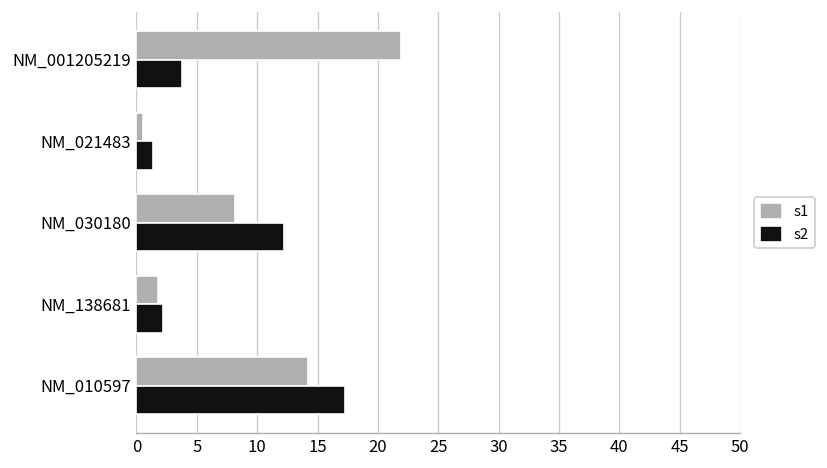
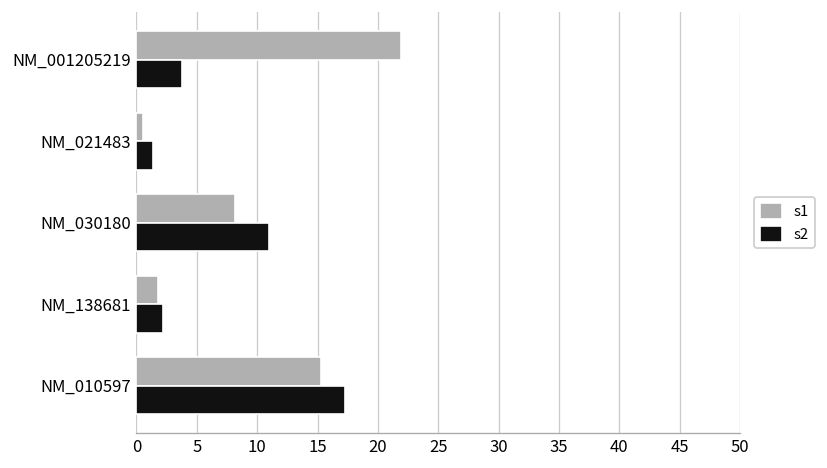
  {
    "s1": {
      "NM_001205219": 21.9,
      "NM_021483": 0.5,
      "NM_030180": 8.1,
      "NM_138681": 1.8,
-     "NM_010597": 14.2
+     "NM_010597": 15.3
    },
    "s2": {
      "NM_001205219": 3.8,
      "NM_021483": 1.4,
-     "NM_030180": 12.2,
+     "NM_030180": 10.9,
      "NM_138681": 2.2,
      "NM_010597": 17.3
    }
  }
